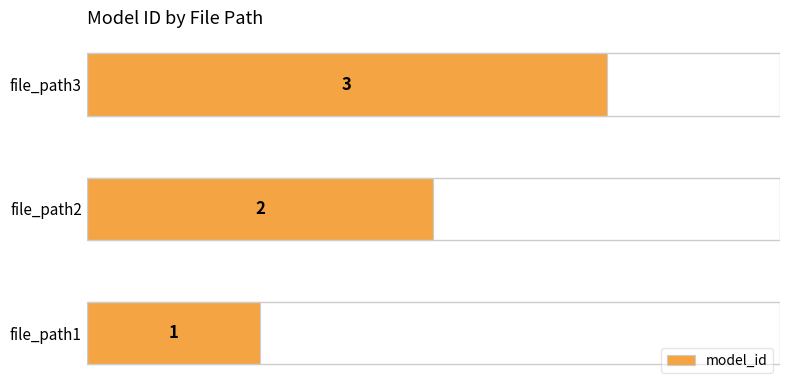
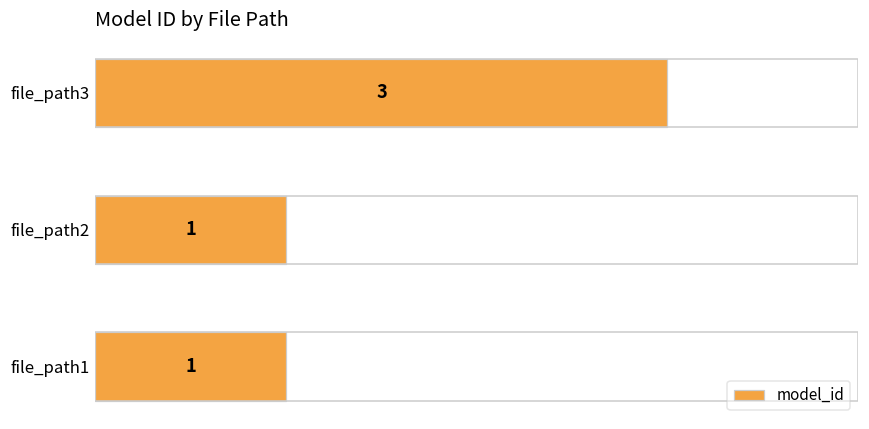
  {
    "file_path3": 3,
-   "file_path2": 2,
+   "file_path2": 1,
    "file_path1": 1
  }
